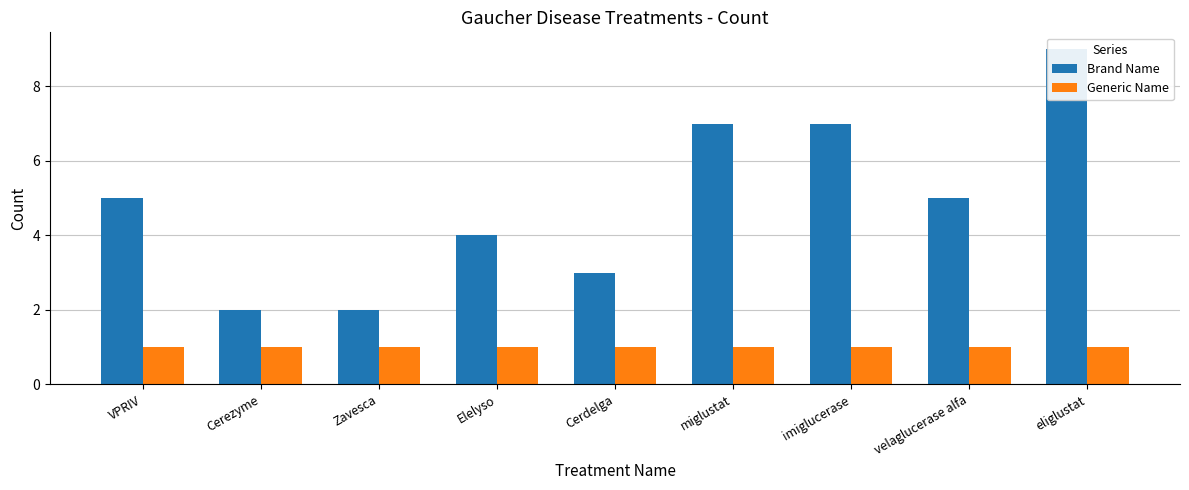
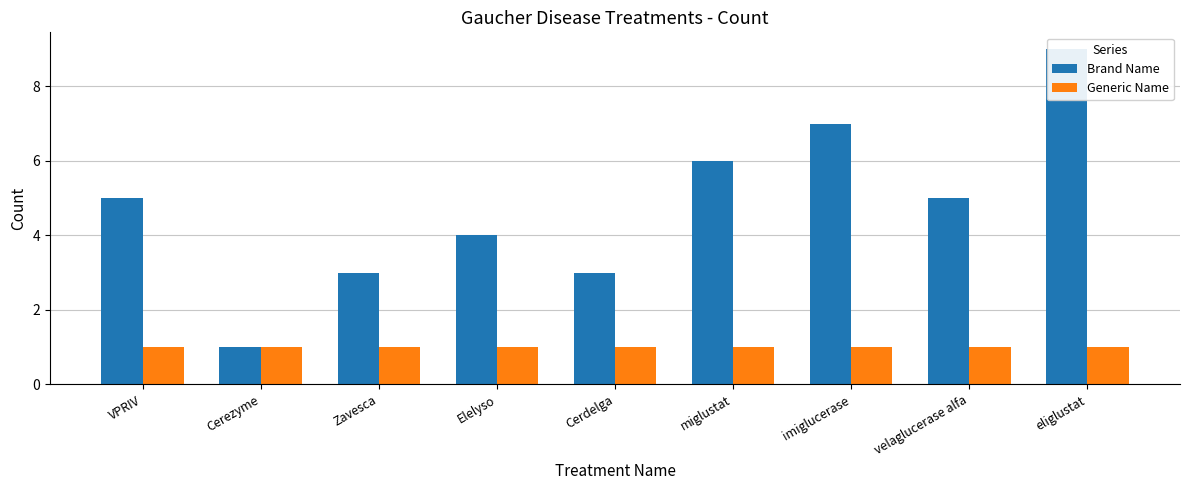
  {
    "Brand Name": {
      "VPRIV": 5,
-     "Cerezyme": 2,
-     "Zavesca": 2,
+     "Cerezyme": 1,
+     "Zavesca": 3,
      "Elelyso": 4,
      "Cerdelga": 3,
-     "miglustat": 7,
+     "miglustat": 6,
      "imiglucerase": 7,
      "velaglucerase alfa": 5
    },
    "Generic Name": {
      "VPRIV": 1,
      "Cerezyme": 1,
      "Zavesca": 1,
      "Elelyso": 1,
      "Cerdelga": 1,
      "miglustat": 1,
      "imiglucerase": 1,
      "velaglucerase alfa": 1,
      "eliglustat": 1
    }
  }
